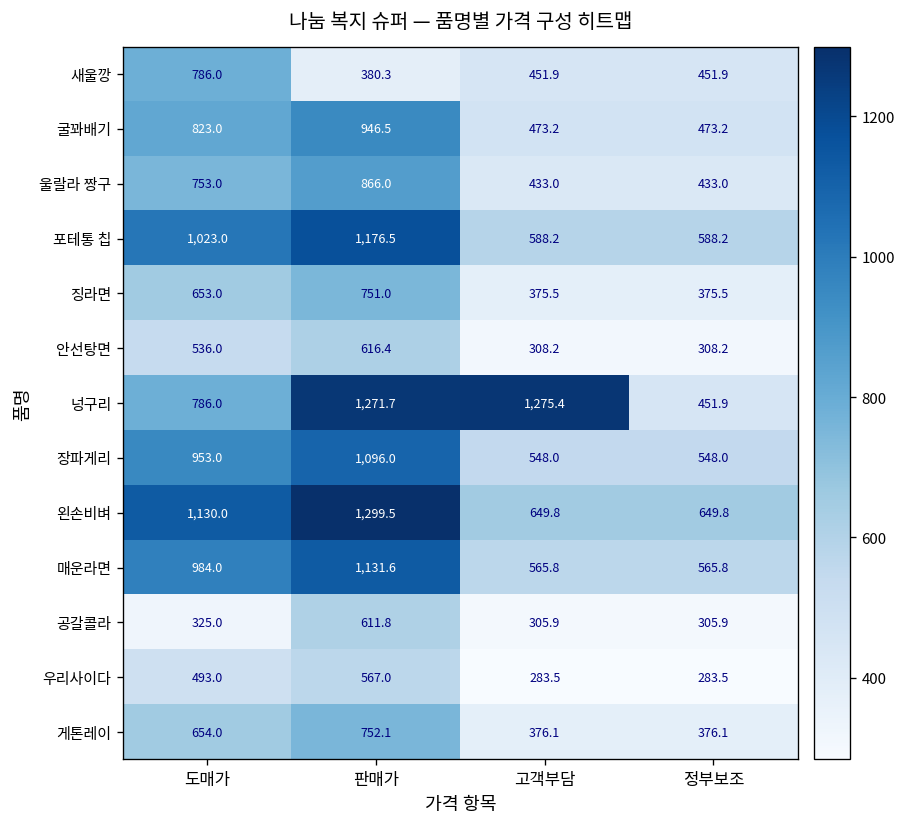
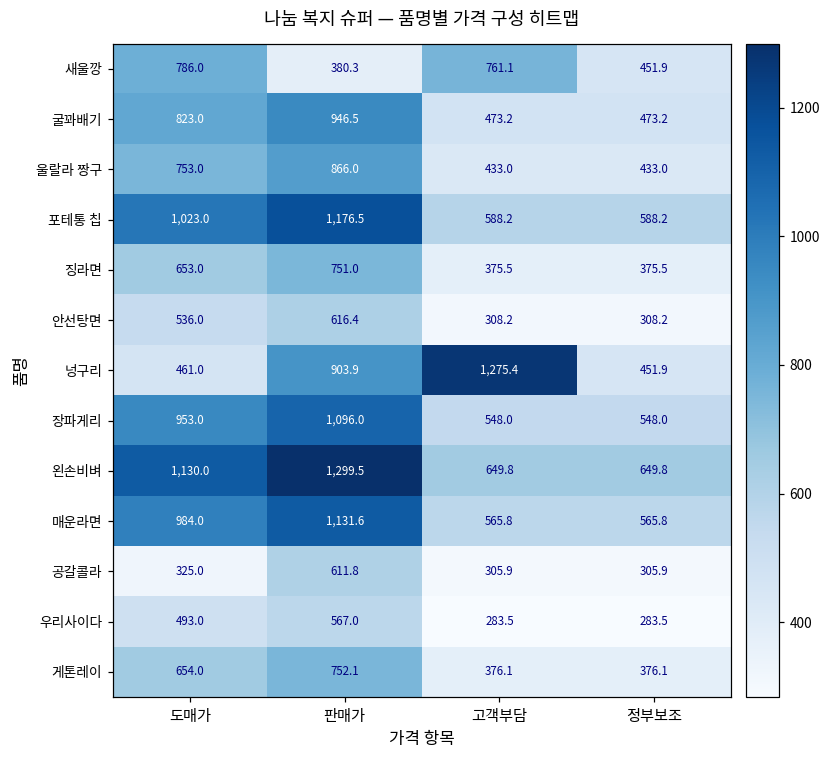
  {
    "새울깡": {
      "도매가": "786.0",
      "판매가": "380.3",
-     "고객부담": "451.9",
+     "고객부담": "761.1",
      "정부보조": "451.9"
    },
    "굴꽈배기": {
      "도매가": "823.0",
      "판매가": "946.5",
      "고객부담": "473.2",
      "정부보조": "473.2"
    },
    "울랄라 짱구": {
      "도매가": "753.0",
      "판매가": "866.0",
      "고객부담": "433.0",
      "정부보조": "433.0"
    },
    "포테통 칩": {
      "도매가": "1,023.0",
      "판매가": "1,176.5",
      "고객부담": "588.2",
      "정부보조": "588.2"
    },
    "징라면": {
      "도매가": "653.0",
      "판매가": "751.0",
      "고객부담": "375.5",
      "정부보조": "375.5"
    },
    "안선탕면": {
      "도매가": "536.0",
      "판매가": "616.4",
      "고객부담": "308.2",
      "정부보조": "308.2"
    },
    "넝구리": {
-     "도매가": "786.0",
-     "판매가": "1,271.7",
+     "도매가": "461.0",
+     "판매가": "903.9",
      "고객부담": "1,275.4",
      "정부보조": "451.9"
    },
    "장파게리": {
      "도매가": "953.0",
      "판매가": "1,096.0",
      "고객부담": "548.0",
      "정부보조": "548.0"
    },
    "왼손비벼": {
      "도매가": "1,130.0",
      "판매가": "1,299.5",
      "고객부담": "649.8",
      "정부보조": "649.8"
    },
    "매운라면": {
      "도매가": "984.0",
      "판매가": "1,131.6",
      "고객부담": "565.8",
      "정부보조": "565.8"
    },
    "공갈콜라": {
      "도매가": "325.0",
      "판매가": "611.8",
      "고객부담": "305.9",
      "정부보조": "305.9"
    },
    "우리사이다": {
      "도매가": "493.0",
      "판매가": "567.0",
      "고객부담": "283.5",
      "정부보조": "283.5"
    },
    "게톤레이": {
      "도매가": "654.0",
      "판매가": "752.1",
      "고객부담": "376.1",
      "정부보조": "376.1"
    }
  }
